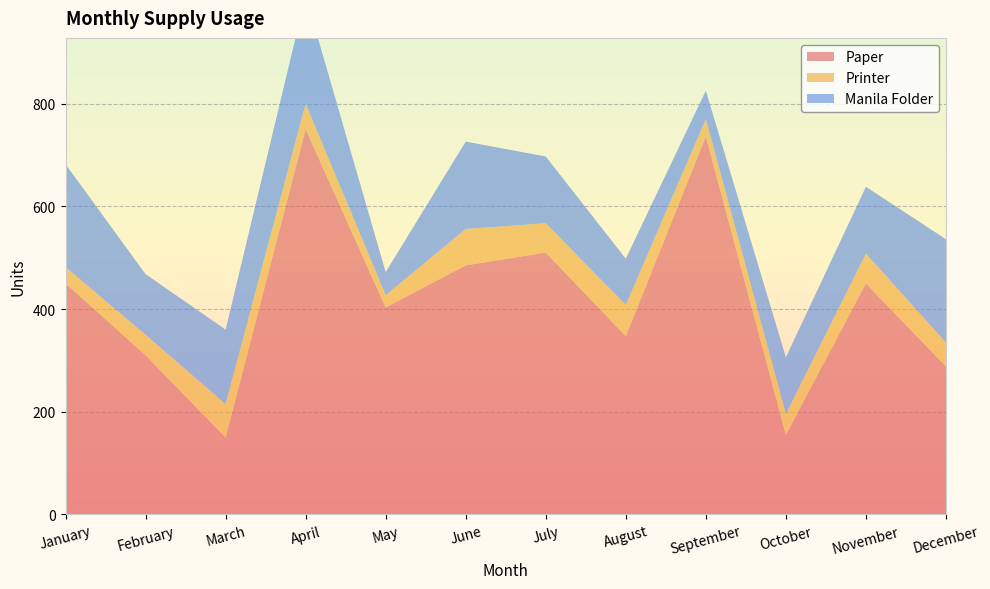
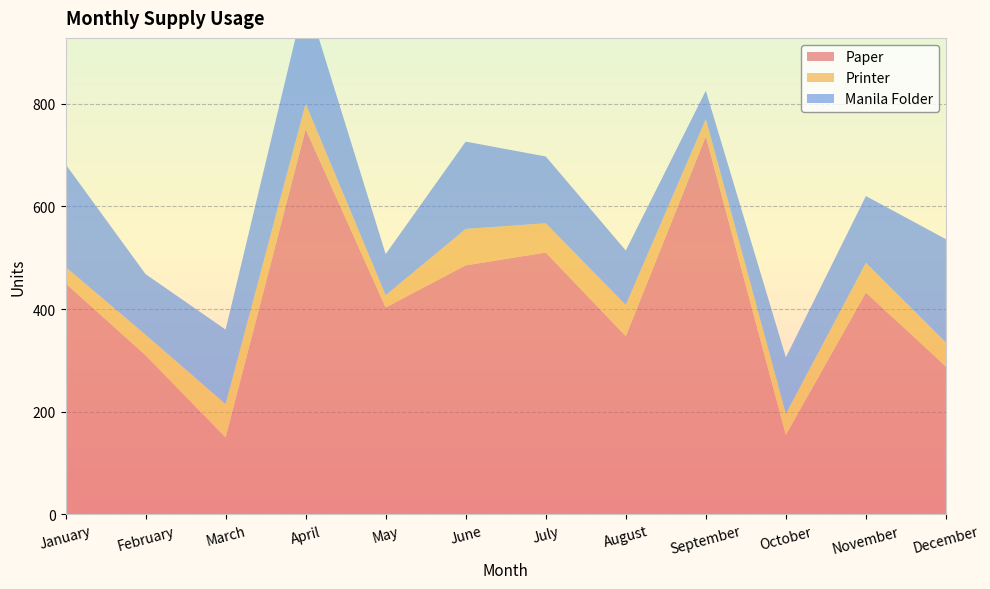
  {
    "Paper": {
      "January": 450,
      "February": 310,
      "March": 150,
      "April": 750,
      "May": 400,
      "June": 490,
      "July": 510,
      "August": 350,
      "September": 740,
      "October": 160,
-     "November": 450,
+     "November": 430,
      "December": 290
    },
    "Printer": {
      "January": 30,
      "February": 40,
      "March": 70,
      "April": 50,
      "May": 20,
      "June": 70,
      "July": 60,
      "August": 60,
      "September": 30,
      "October": 40,
      "November": 60,
      "December": 50
    },
    "Manila Folder": {
      "January": 200,
      "February": 120,
      "March": 150,
-     "May": 50,
+     "May": 80,
      "June": 170,
      "July": 130,
-     "August": 90,
+     "August": 110,
      "September": 60,
      "October": 110,
      "November": 130,
      "December": 200
    }
  }
